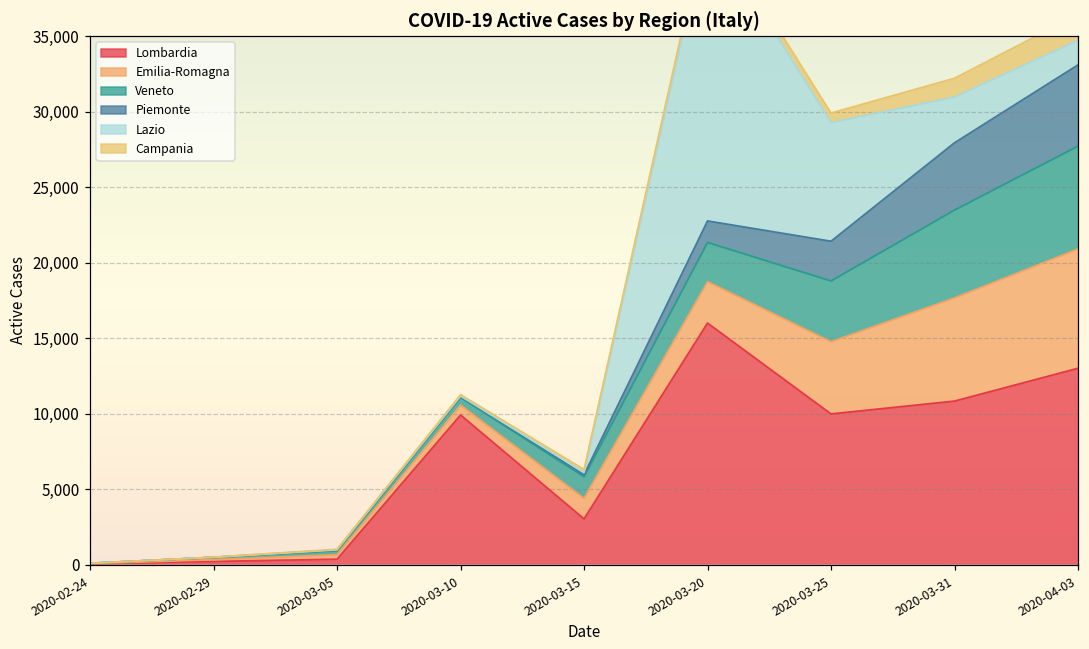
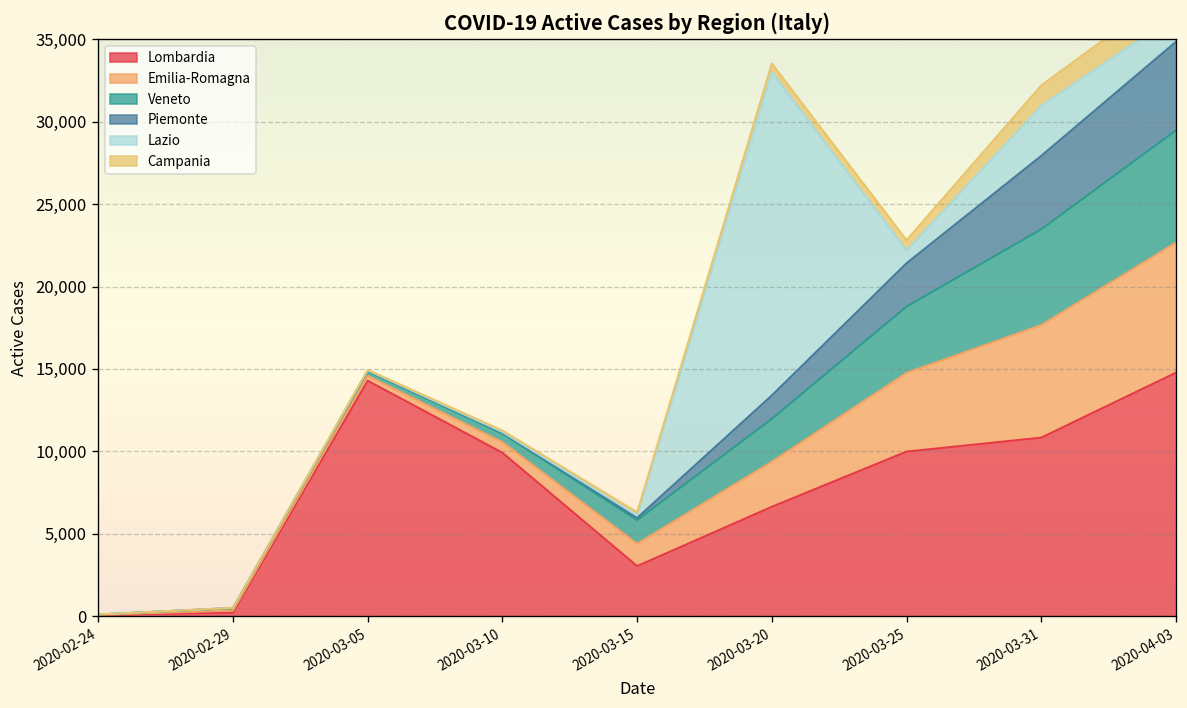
  {
    "Lombardia": {
-     "2020-03-05": "400",
+     "2020-03-05": "14,300",
      "2020-03-10": "9,900",
      "2020-03-15": "3,000",
-     "2020-03-20": "16,000",
+     "2020-03-20": "6,600",
      "2020-03-25": "10,000",
      "2020-03-31": "10,800",
-     "2020-04-03": "13,000"
+     "2020-04-03": "14,800"
    },
    "Lazio": {
-     "2020-03-25": "7,900",
+     "2020-03-25": "800",
      "2020-03-31": "3,000"
    }
  }
